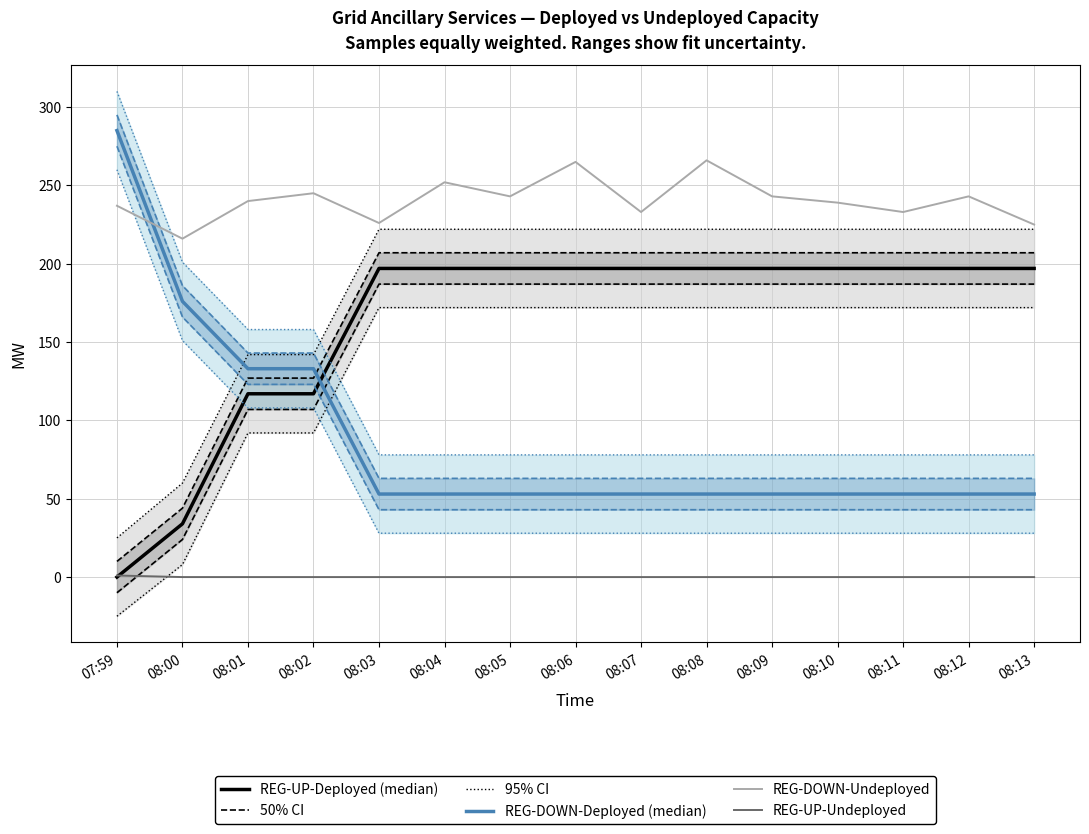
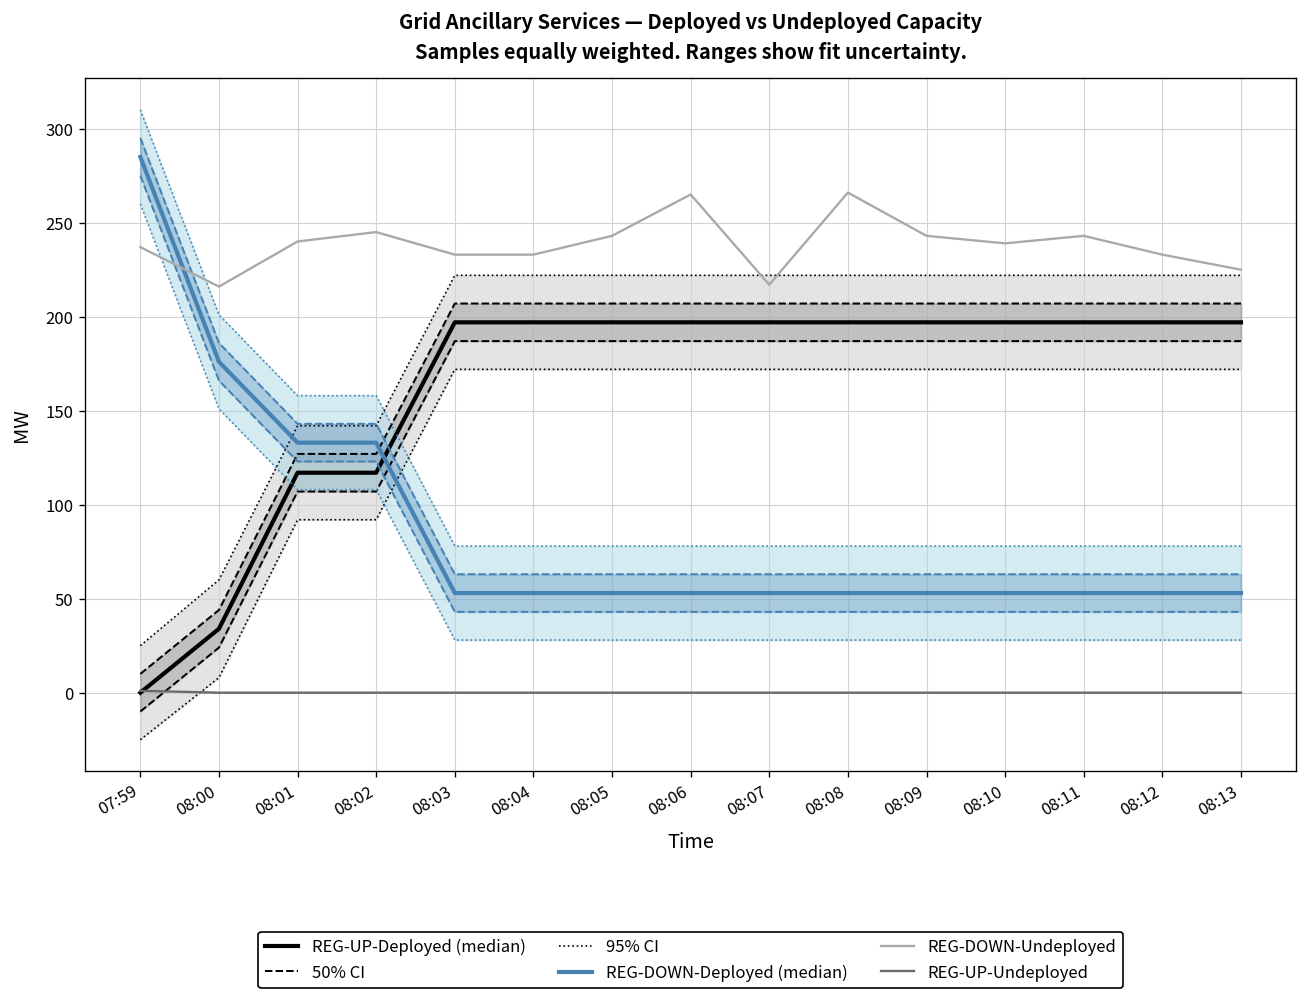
  {
    "REG-DOWN-Undeployed": {
      "07:59": 237,
      "08:00": 216,
      "08:01": 240,
      "08:02": 245,
-     "08:03": 226,
-     "08:04": 252,
+     "08:03": 233,
+     "08:04": 233,
      "08:05": 243,
      "08:06": 265,
-     "08:07": 233,
+     "08:07": 217,
      "08:08": 266,
      "08:09": 243,
      "08:10": 239,
-     "08:11": 233,
-     "08:12": 243,
+     "08:11": 243,
+     "08:12": 233,
      "08:13": 225
    },
    "REG-UP-Undeployed": {
      "08:00": 0,
      "08:01": 0,
      "08:02": 0,
      "08:03": 0,
      "08:04": 0,
      "08:05": 0,
      "08:06": 0,
      "08:07": 0,
      "08:08": 0,
      "08:09": 0,
      "08:10": 0,
      "08:11": 0,
      "08:12": 0,
      "08:13": 0
    }
  }
